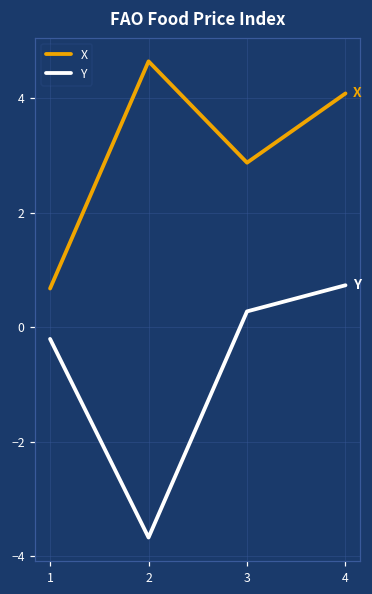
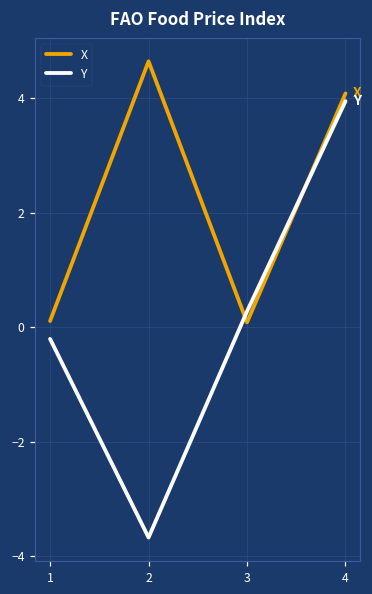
  {
    "X": {
-     "1": 0.7,
+     "1": 0.1,
      "2": 4.6,
-     "3": 2.9,
+     "3": 0.1,
      "4": 4.1
    },
    "Y": {
      "1": -0.2,
      "2": -3.7,
      "3": 0.3,
-     "4": 0.7
+     "4": 3.9
    }
  }
